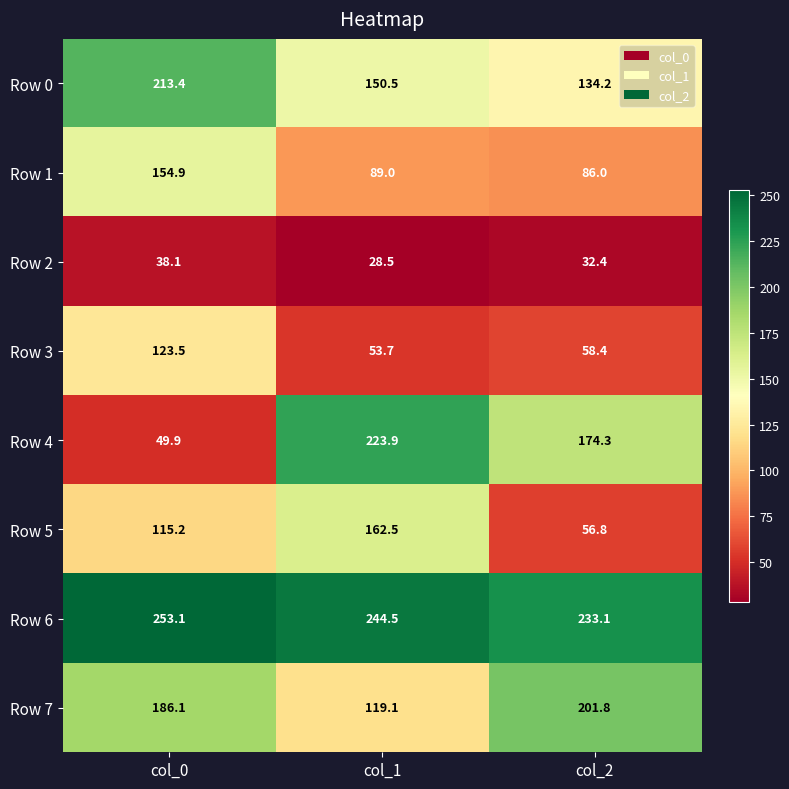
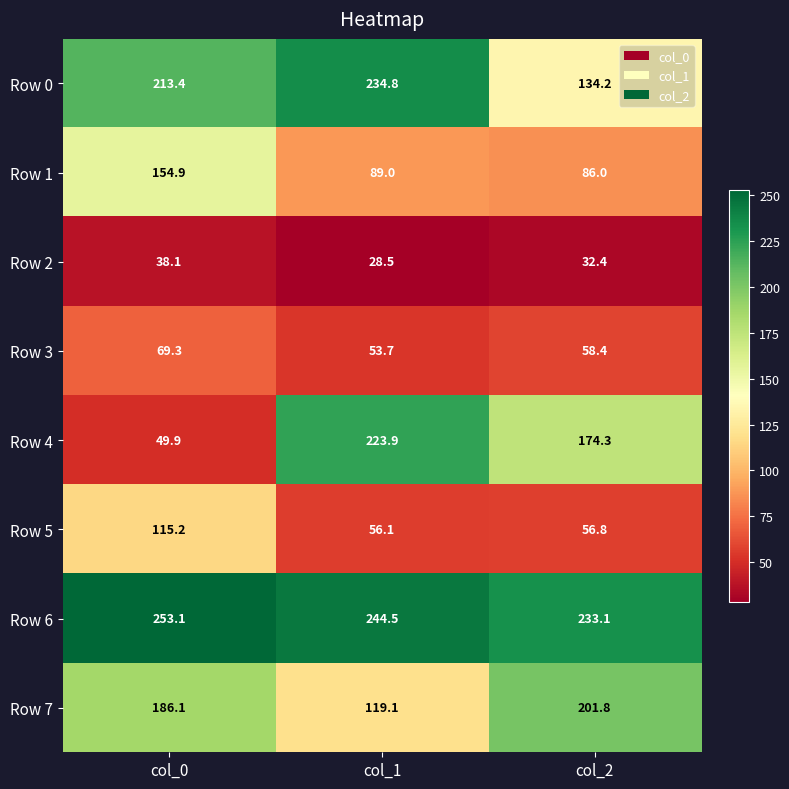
  {
    "Row 0": {
      "col_0": 213.4,
-     "col_1": 150.5,
+     "col_1": 234.8,
      "col_2": 134.2
    },
    "Row 1": {
      "col_0": 154.9,
      "col_1": 89.0,
      "col_2": 86.0
    },
    "Row 2": {
      "col_0": 38.1,
      "col_1": 28.5,
      "col_2": 32.4
    },
    "Row 3": {
-     "col_0": 123.5,
+     "col_0": 69.3,
      "col_1": 53.7,
      "col_2": 58.4
    },
    "Row 4": {
      "col_0": 49.9,
      "col_1": 223.9,
      "col_2": 174.3
    },
    "Row 5": {
      "col_0": 115.2,
-     "col_1": 162.5,
+     "col_1": 56.1,
      "col_2": 56.8
    },
    "Row 6": {
      "col_0": 253.1,
      "col_1": 244.5,
      "col_2": 233.1
    },
    "Row 7": {
      "col_0": 186.1,
      "col_1": 119.1,
      "col_2": 201.8
    }
  }
